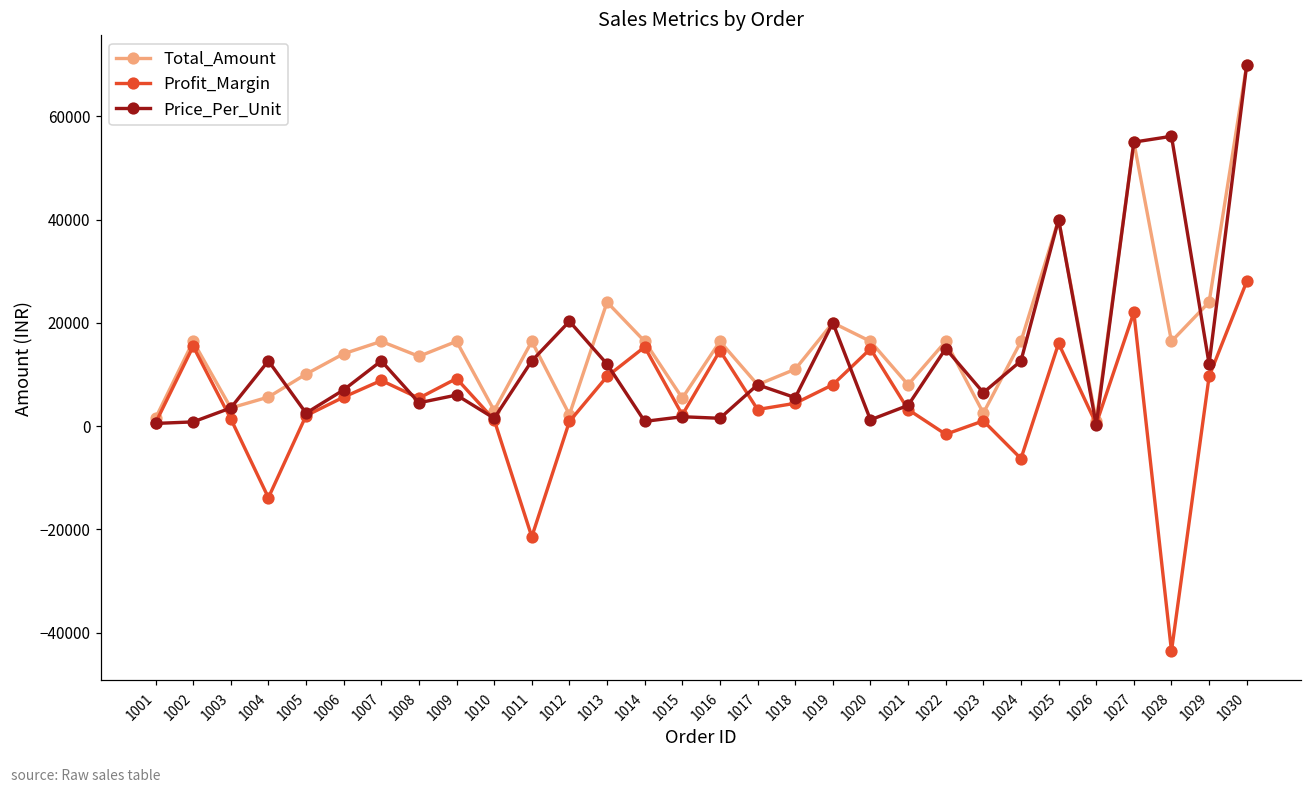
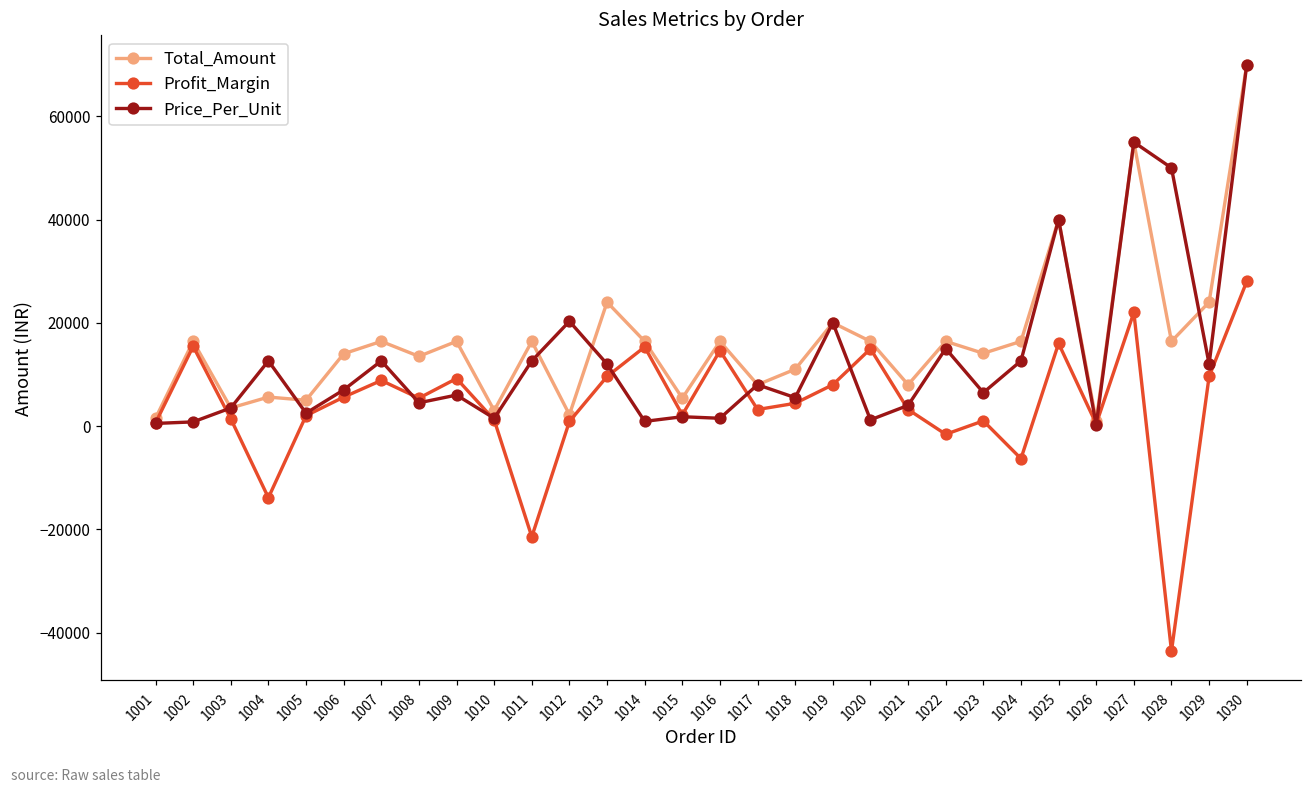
  {
    "Total_Amount": {
      "1001": 2000,
      "1002": 16000,
      "1004": 6000,
-     "1005": 10000,
+     "1005": 5000,
      "1006": 14000,
      "1007": 16000,
      "1008": 14000,
      "1009": 16000,
      "1010": 3000,
      "1011": 16000,
      "1012": 2000,
      "1013": 24000,
      "1014": 16000,
      "1015": 5000,
      "1016": 16000,
      "1018": 11000,
      "1020": 16000,
      "1021": 8000,
      "1022": 16000,
-     "1023": 3000,
+     "1023": 14000,
      "1024": 16000,
      "1026": 1000,
      "1028": 16000,
      "1029": 24000
    },
    "Profit_Margin": {
      "1002": 15000,
      "1003": 1000,
      "1004": -14000,
      "1006": 6000,
      "1007": 9000,
      "1008": 5000,
      "1009": 9000,
      "1011": -21000,
      "1012": 1000,
      "1013": 10000,
      "1014": 15000,
      "1016": 15000,
      "1017": 3000,
      "1018": 4000,
      "1019": 8000,
      "1020": 15000,
      "1021": 3000,
      "1022": -2000,
      "1023": 1000,
      "1024": -6000,
      "1025": 16000,
      "1027": 22000,
      "1028": -44000,
      "1029": 10000,
      "1030": 28000
    },
    "Price_Per_Unit": {
      "1002": 1000,
      "1004": 13000,
      "1006": 7000,
      "1007": 13000,
      "1008": 5000,
      "1009": 6000,
      "1011": 13000,
      "1012": 20000,
      "1013": 12000,
      "1014": 1000,
      "1016": 2000,
      "1018": 6000,
      "1020": 1000,
      "1021": 4000,
      "1022": 15000,
      "1023": 6000,
      "1024": 13000,
-     "1028": 56000,
+     "1028": 50000,
      "1029": 12000
    }
  }
